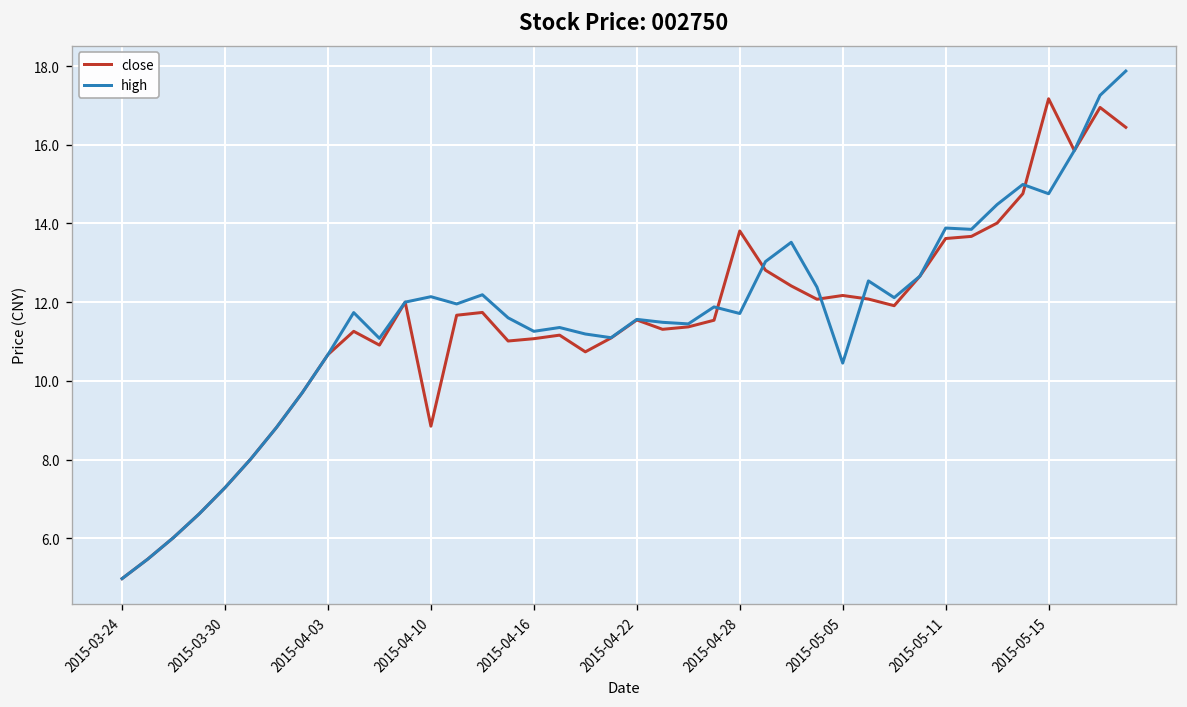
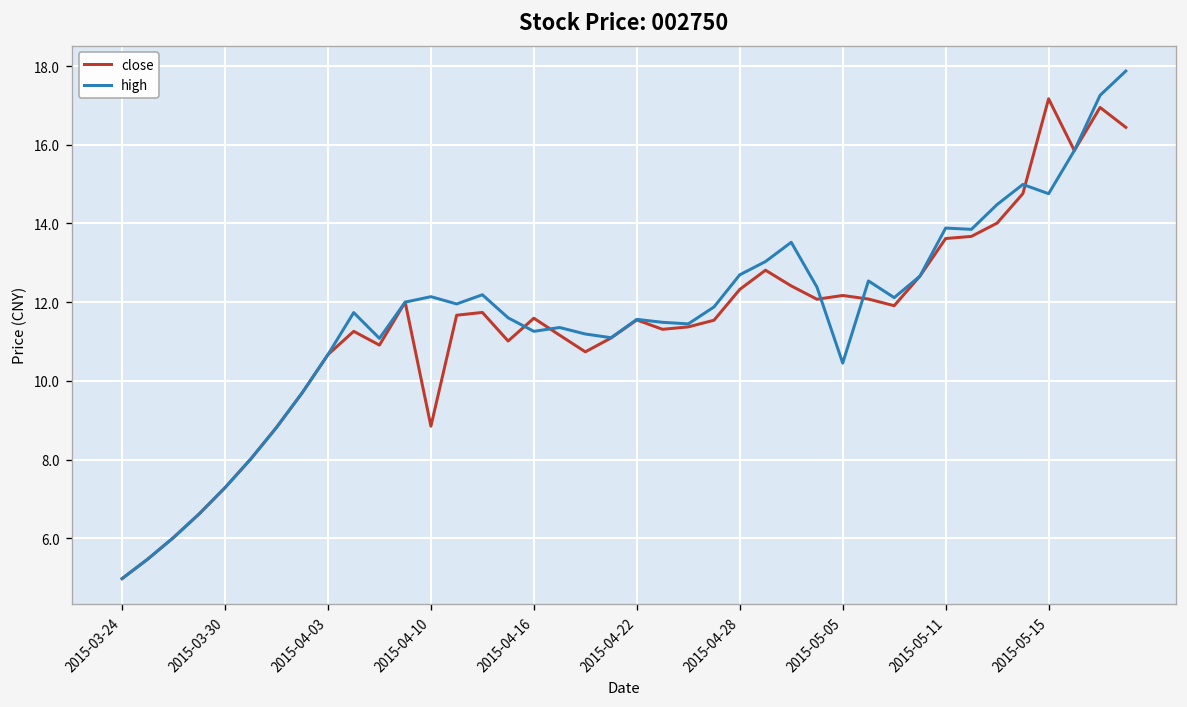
  {
    "close": {
      "2015-04-10": 8.9,
-     "2015-04-16": 11.1,
-     "2015-04-28": 13.8,
+     "2015-04-16": 11.6,
+     "2015-04-28": 12.3,
      "2015-05-05": 12.2,
      "2015-05-11": 13.6,
      "2015-05-15": 17.2
    },
    "high": {
      "2015-04-10": 12.1,
      "2015-04-16": 11.3,
-     "2015-04-28": 11.7,
+     "2015-04-28": 12.7,
      "2015-05-05": 10.5,
      "2015-05-11": 13.9,
      "2015-05-15": 14.8
    }
  }
